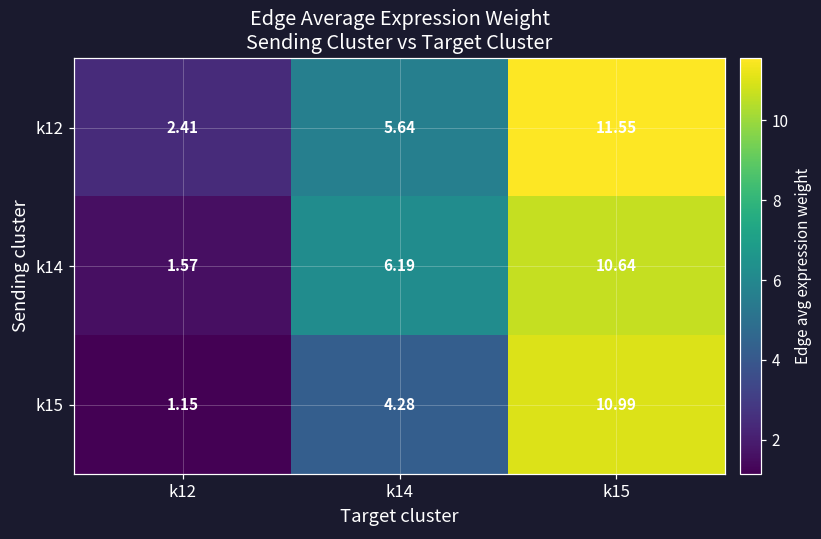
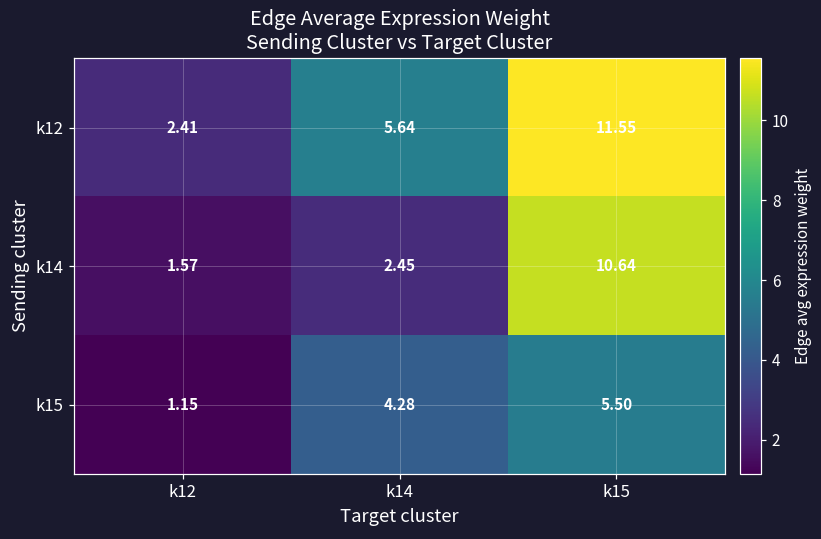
  {
    "k12": {
      "k12": 2.41,
      "k14": 5.64,
      "k15": 11.55
    },
    "k14": {
      "k12": 1.57,
-     "k14": 6.19,
+     "k14": 2.45,
      "k15": 10.64
    },
    "k15": {
      "k12": 1.15,
      "k14": 4.28,
-     "k15": 10.99
+     "k15": 5.50
    }
  }
